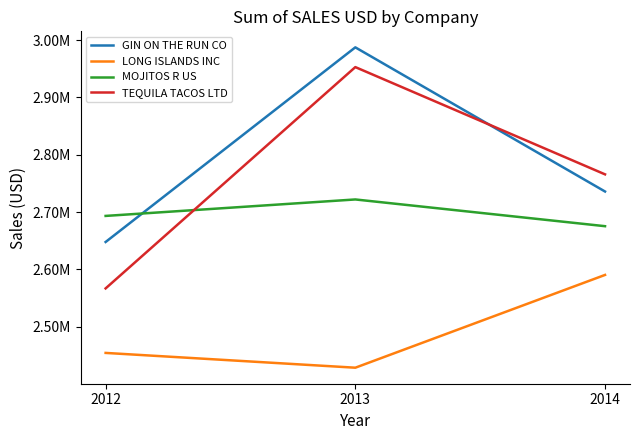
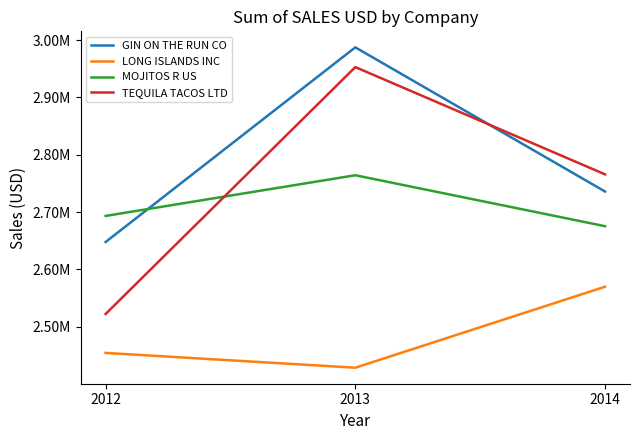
  {
    "GIN ON THE RUN CO": {
      "2012": 2650000,
      "2013": 2990000,
      "2014": 2740000
    },
    "LONG ISLANDS INC": {
      "2012": 2450000,
      "2013": 2430000,
-     "2014": 2590000
+     "2014": 2570000
    },
    "MOJITOS R US": {
      "2012": 2690000,
-     "2013": 2720000,
+     "2013": 2760000,
      "2014": 2680000
    },
    "TEQUILA TACOS LTD": {
-     "2012": 2570000,
+     "2012": 2520000,
      "2013": 2950000,
      "2014": 2770000
    }
  }
